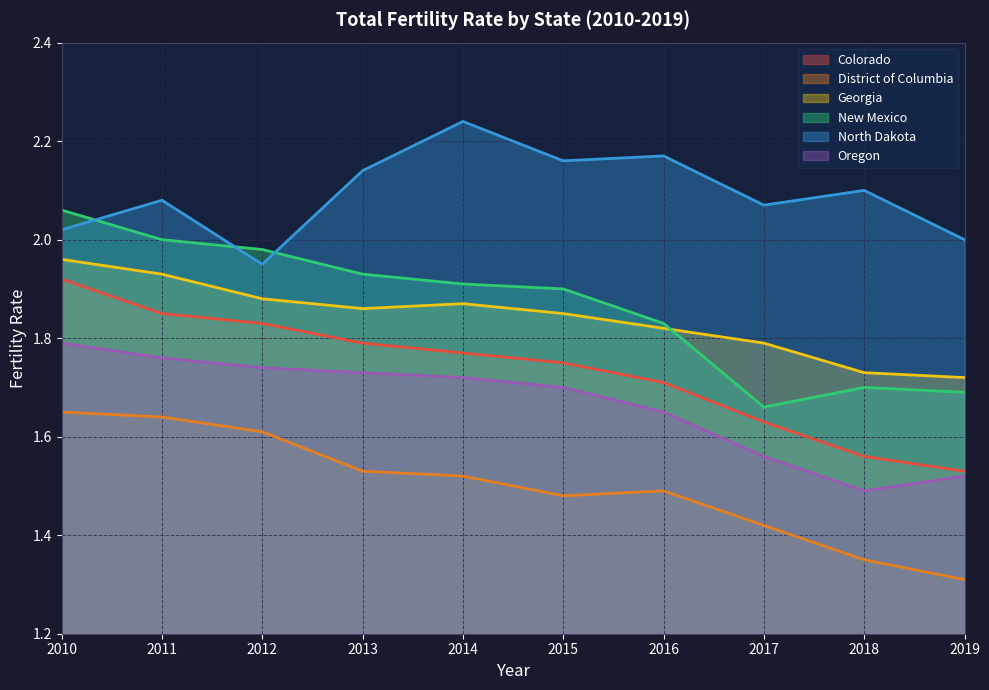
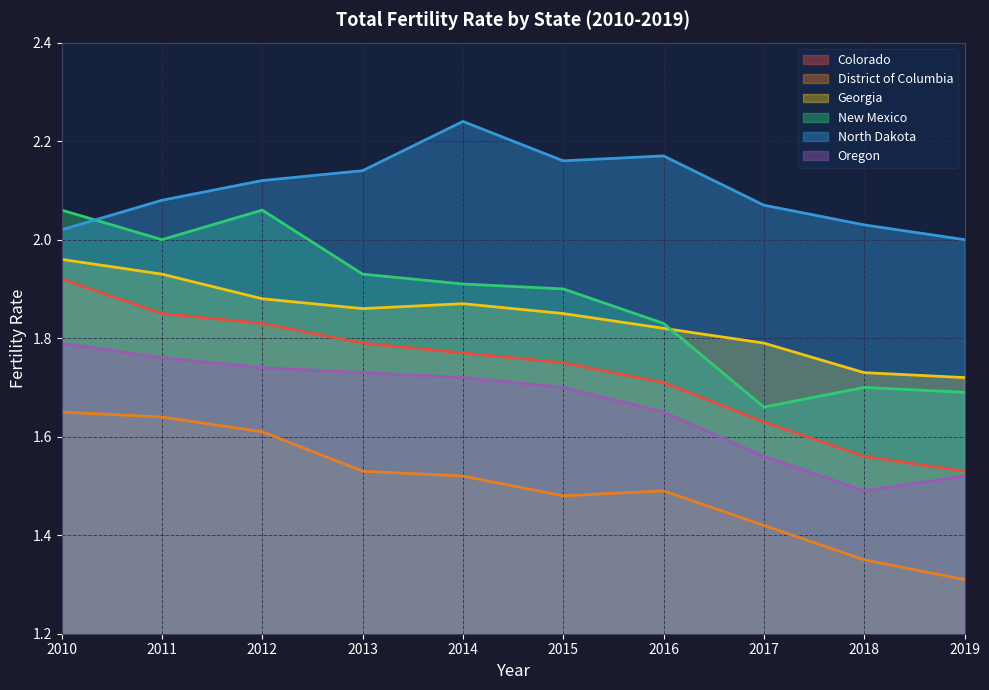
  {
    "New Mexico": {
      "2010": 2.06,
      "2011": 2.00,
-     "2012": 1.98,
+     "2012": 2.06,
      "2013": 1.93,
      "2014": 1.91,
      "2015": 1.90,
      "2016": 1.83,
      "2017": 1.66,
      "2018": 1.70,
      "2019": 1.69
    },
    "North Dakota": {
      "2010": 2.02,
      "2011": 2.08,
-     "2012": 1.95,
+     "2012": 2.12,
      "2013": 2.14,
      "2014": 2.24,
      "2015": 2.16,
      "2016": 2.17,
      "2017": 2.07,
-     "2018": 2.10,
+     "2018": 2.03,
      "2019": 2.00
    },
    "Oregon": {
      "2010": 1.79,
      "2011": 1.76,
      "2012": 1.74,
      "2013": 1.73,
      "2014": 1.72,
      "2015": 1.70,
      "2016": 1.65,
      "2017": 1.56,
      "2018": 1.49,
      "2019": 1.52
    }
  }
